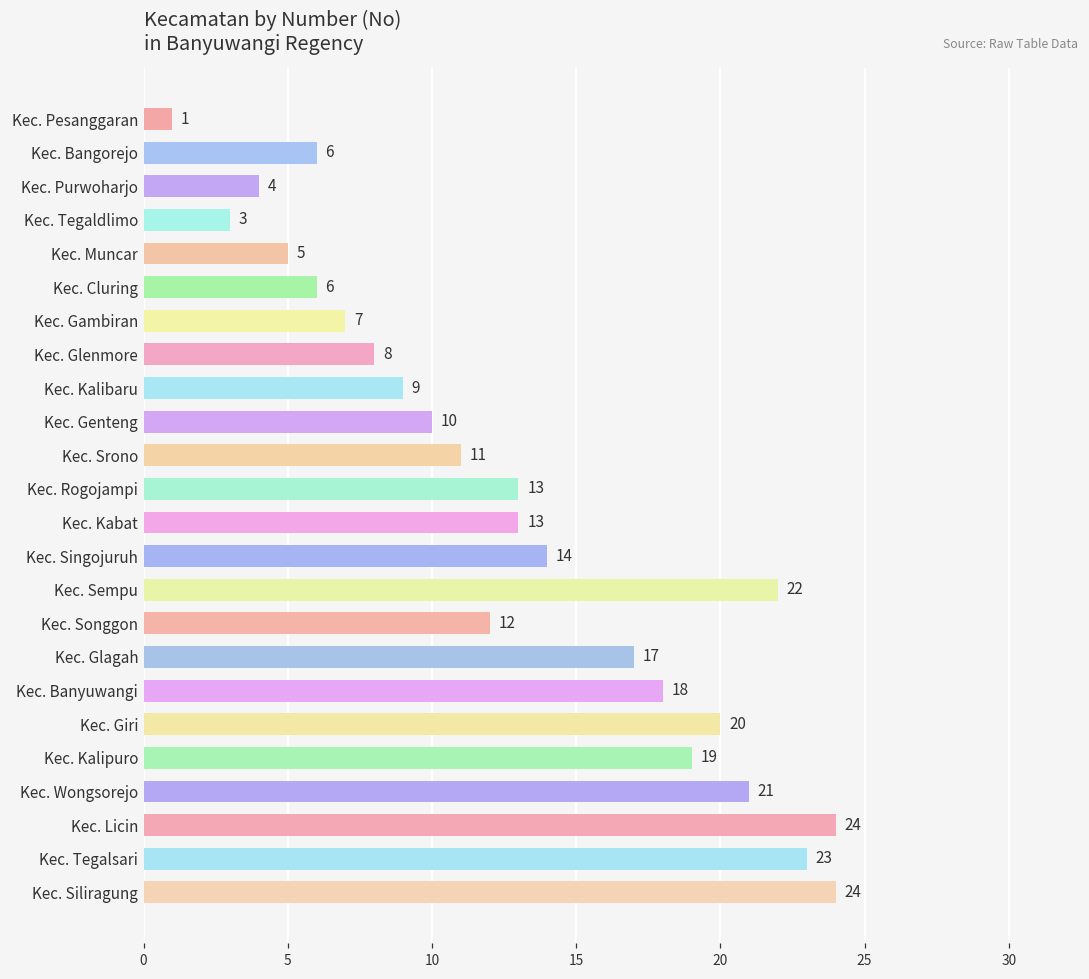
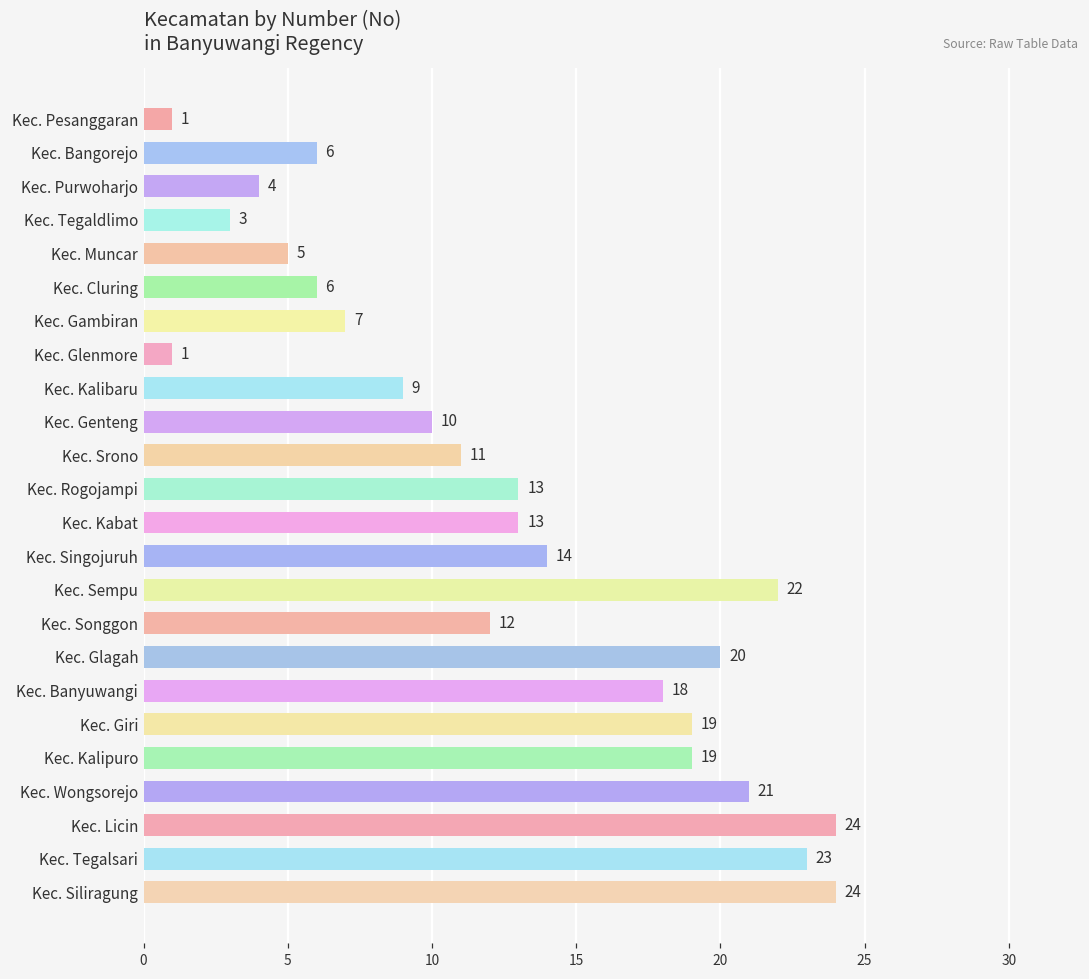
  {
    "Kec. Pesanggaran": 1,
    "Kec. Bangorejo": 6,
    "Kec. Purwoharjo": 4,
    "Kec. Tegaldlimo": 3,
    "Kec. Muncar": 5,
    "Kec. Cluring": 6,
    "Kec. Gambiran": 7,
-   "Kec. Glenmore": 8,
+   "Kec. Glenmore": 1,
    "Kec. Kalibaru": 9,
    "Kec. Genteng": 10,
    "Kec. Srono": 11,
    "Kec. Rogojampi": 13,
    "Kec. Kabat": 13,
    "Kec. Singojuruh": 14,
    "Kec. Sempu": 22,
    "Kec. Songgon": 12,
-   "Kec. Glagah": 17,
+   "Kec. Glagah": 20,
    "Kec. Banyuwangi": 18,
-   "Kec. Giri": 20,
+   "Kec. Giri": 19,
    "Kec. Kalipuro": 19,
    "Kec. Wongsorejo": 21,
    "Kec. Licin": 24,
    "Kec. Tegalsari": 23,
    "Kec. Siliragung": 24
  }
